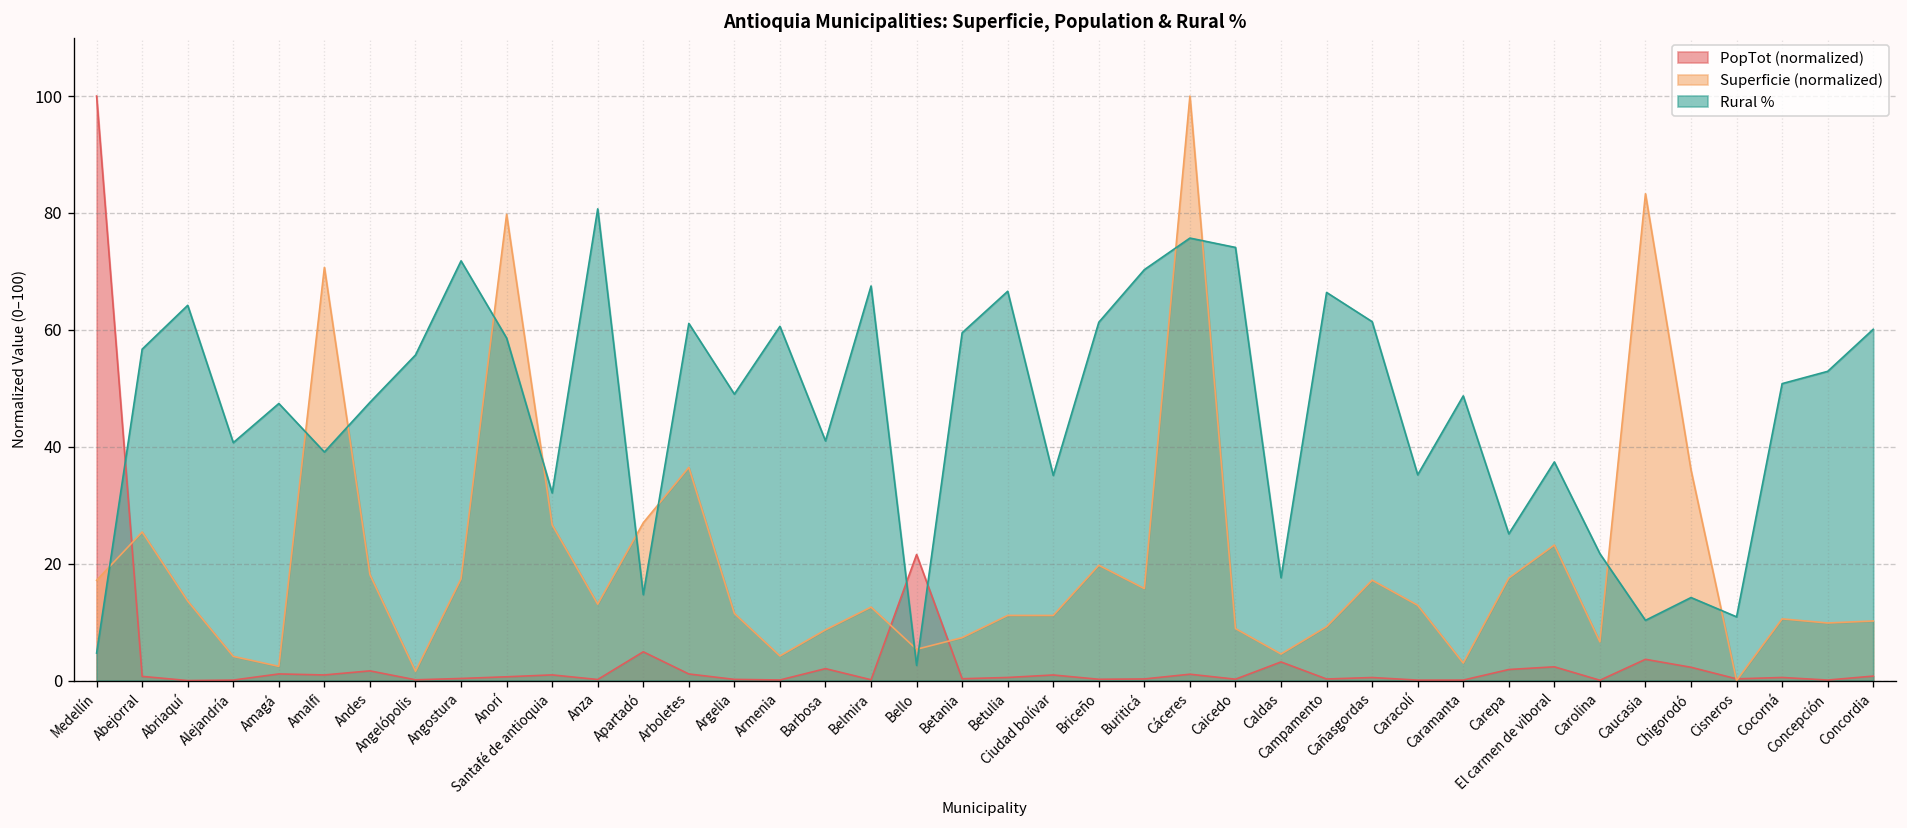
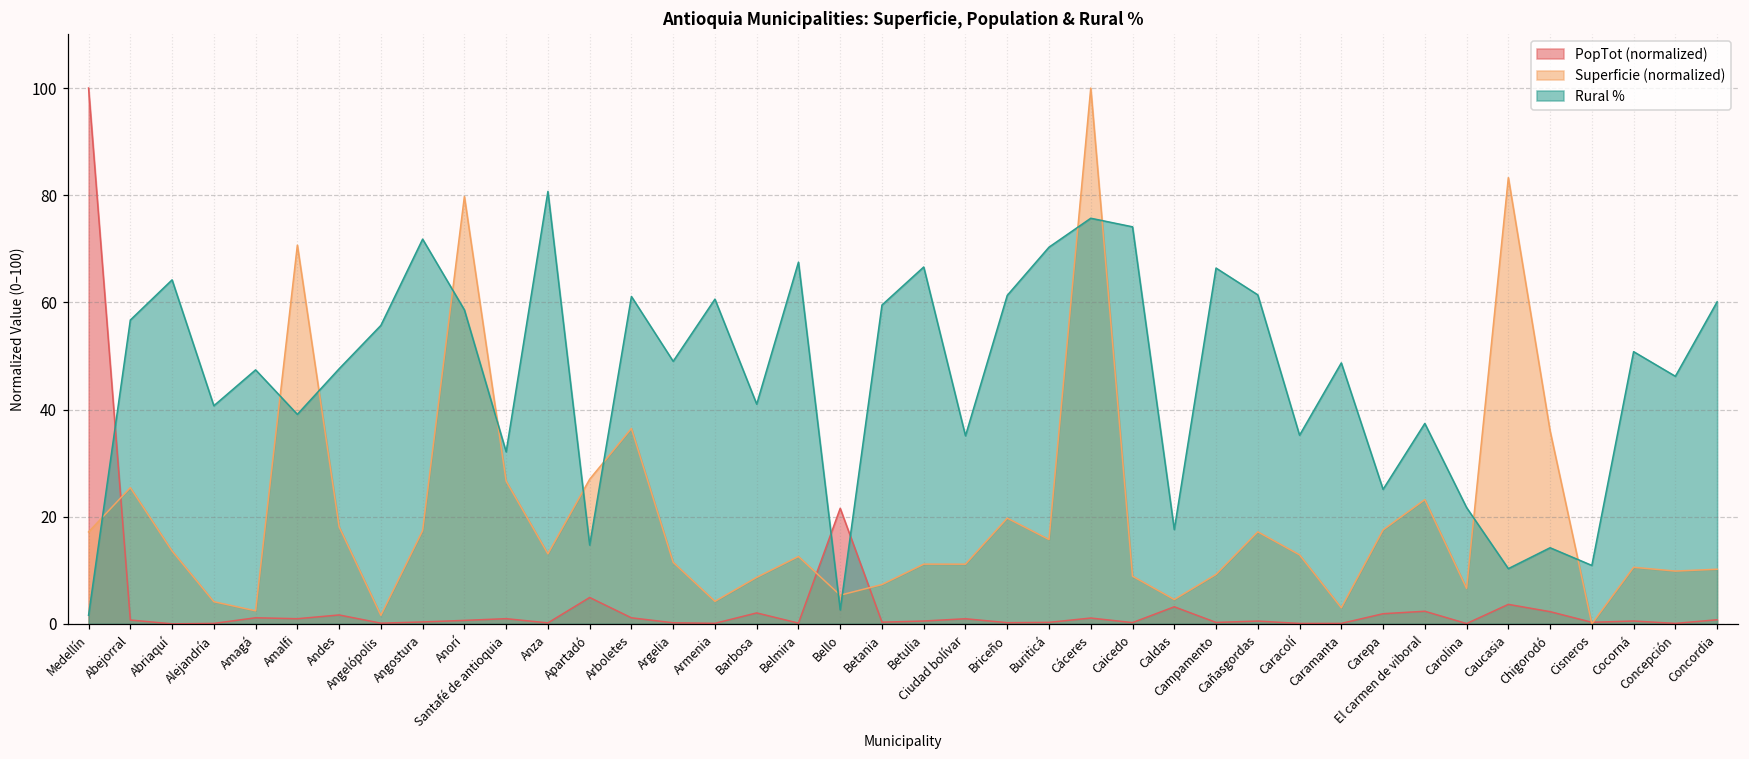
  {
    "Rural %": {
-     "Medellín": 5,
+     "Medellín": 2,
      "Abejorral": 57,
      "Abriaquí": 64,
      "Alejandría": 41,
      "Amagá": 47,
      "Amalfi": 39,
      "Andes": 48,
      "Angelópolis": 56,
      "Angostura": 72,
      "Anorí": 59,
      "Santafé de antioquia": 32,
      "Anza": 81,
      "Apartadó": 15,
      "Arboletes": 61,
      "Argelia": 49,
      "Armenia": 61,
      "Barbosa": 41,
      "Belmira": 68,
      "Bello": 3,
      "Betania": 60,
      "Betulia": 67,
      "Ciudad bolívar": 35,
      "Briceño": 61,
      "Buriticá": 70,
      "Cáceres": 76,
      "Caicedo": 74,
      "Caldas": 18,
      "Campamento": 66,
      "Cañasgordas": 61,
      "Caracolí": 35,
      "Caramanta": 49,
      "Carepa": 25,
      "El carmen de viboral": 37,
      "Carolina": 22,
      "Caucasia": 10,
      "Chigorodó": 14,
      "Cisneros": 11,
      "Cocorná": 51,
-     "Concepción": 53,
+     "Concepción": 46,
      "Concordia": 60
    }
  }
